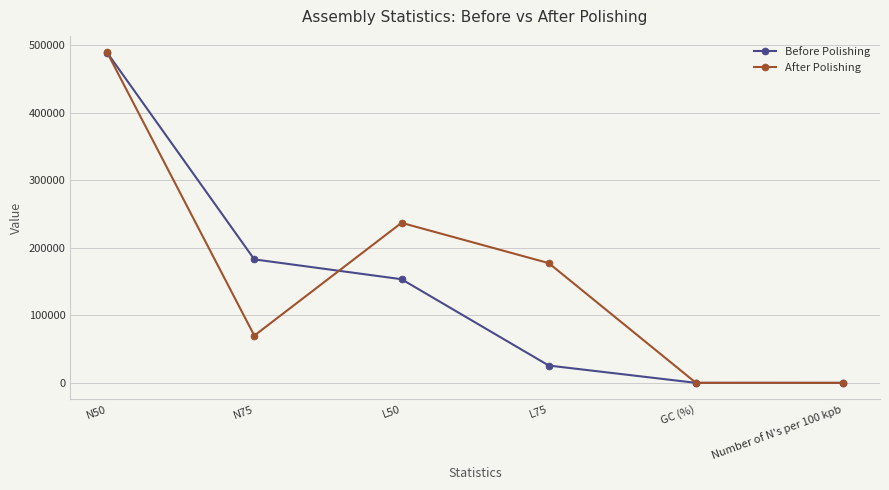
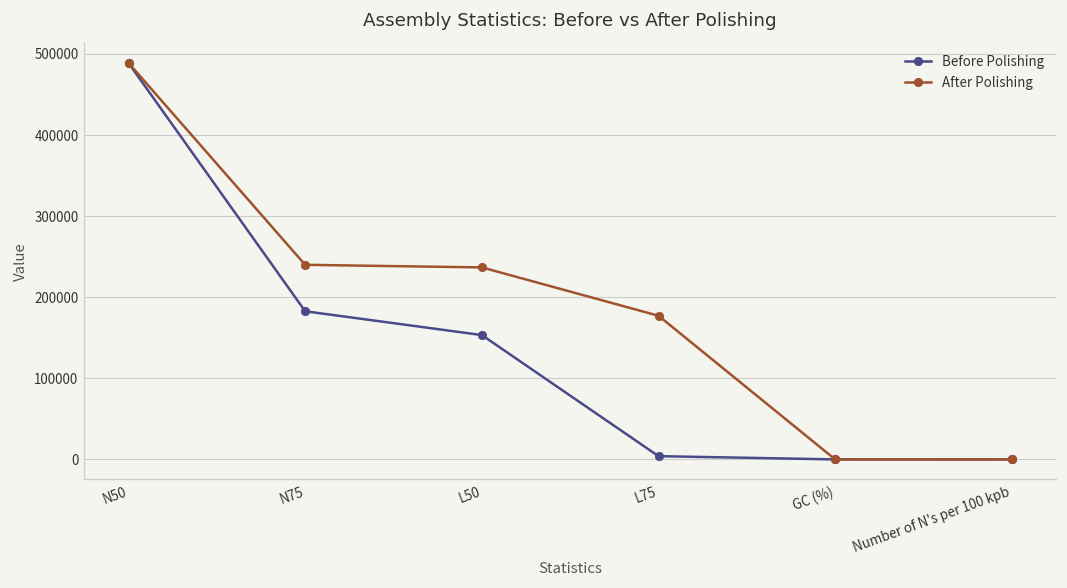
  {
    "Before Polishing": {
      "N75": 180000,
      "L50": 150000,
-     "L75": 30000
+     "L75": 0
    },
    "After Polishing": {
-     "N75": 70000,
+     "N75": 240000,
      "L50": 240000,
      "L75": 180000
    }
  }
